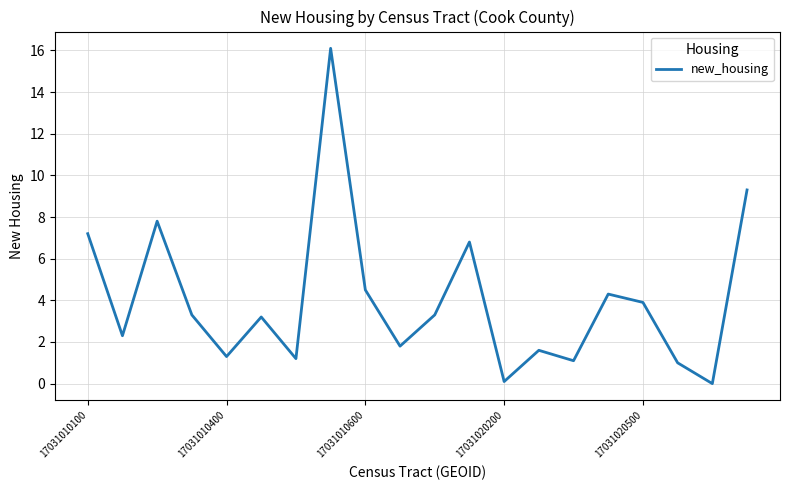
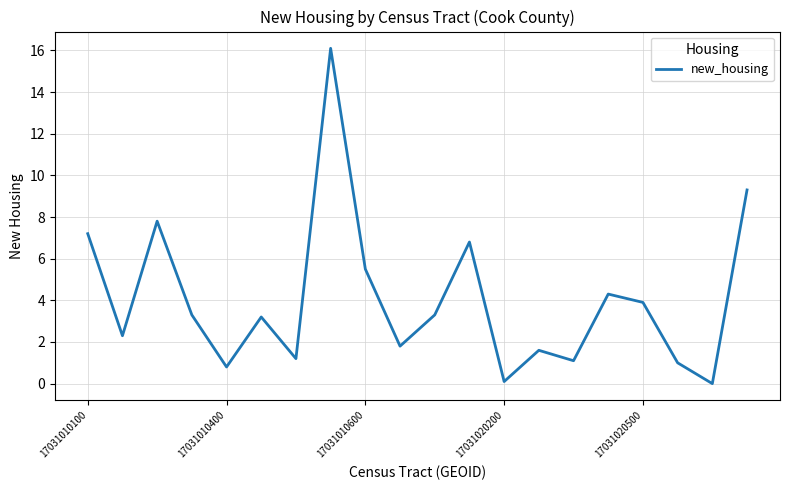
  {
    "17031010100": 7.2,
-   "17031010400": 1.3,
-   "17031010600": 4.5,
+   "17031010400": 0.8,
+   "17031010600": 5.5,
    "17031020200": 0.1,
    "17031020500": 3.9
  }
